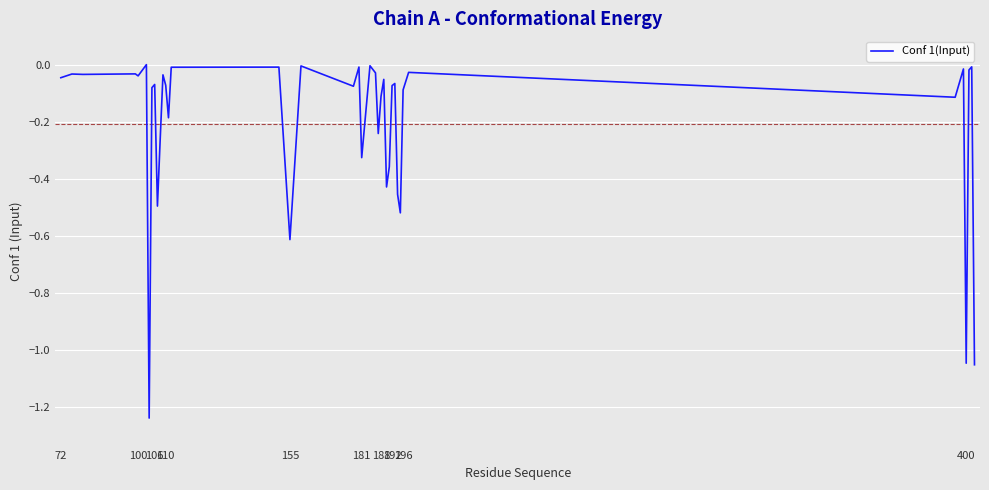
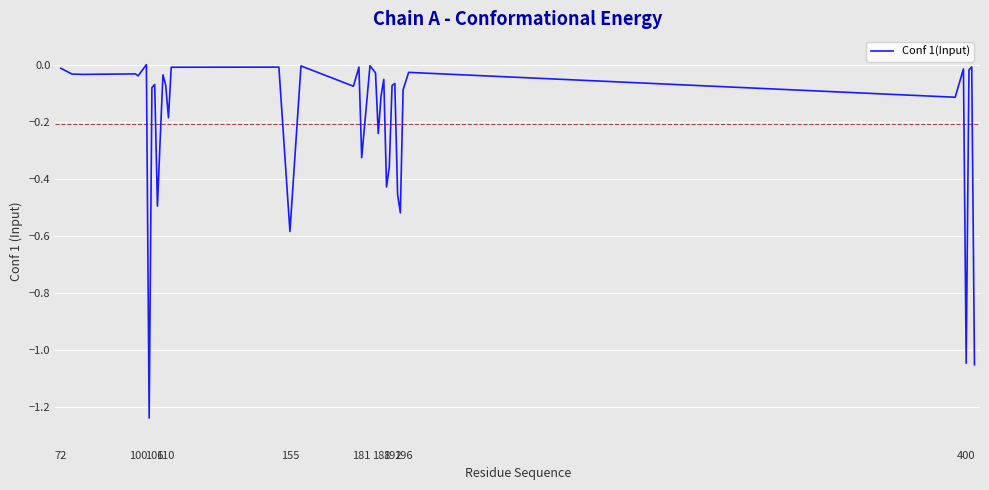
  {
-   "72": -0.05,
+   "72": -0.01,
    "100": -0.04,
-   "155": -0.61,
+   "155": -0.58,
    "181": -0.33,
    "400": -1.05
  }
